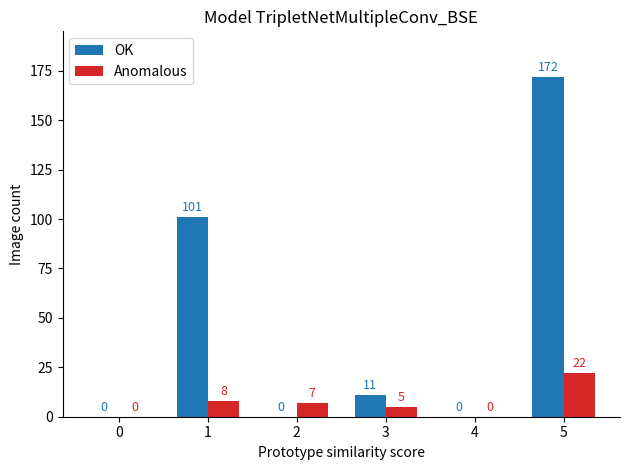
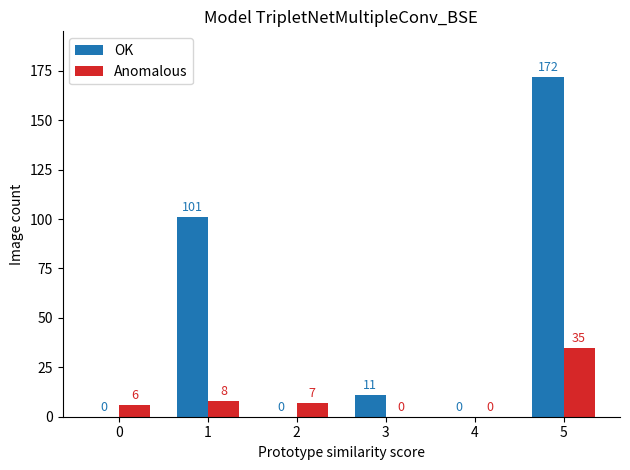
  {
    "OK": {
      "0": 0,
      "1": 101,
      "2": 0,
      "3": 11,
      "4": 0,
      "5": 172
    },
    "Anomalous": {
-     "0": 0,
+     "0": 6,
      "1": 8,
      "2": 7,
-     "3": 5,
+     "3": 0,
      "4": 0,
-     "5": 22
+     "5": 35
    }
  }
